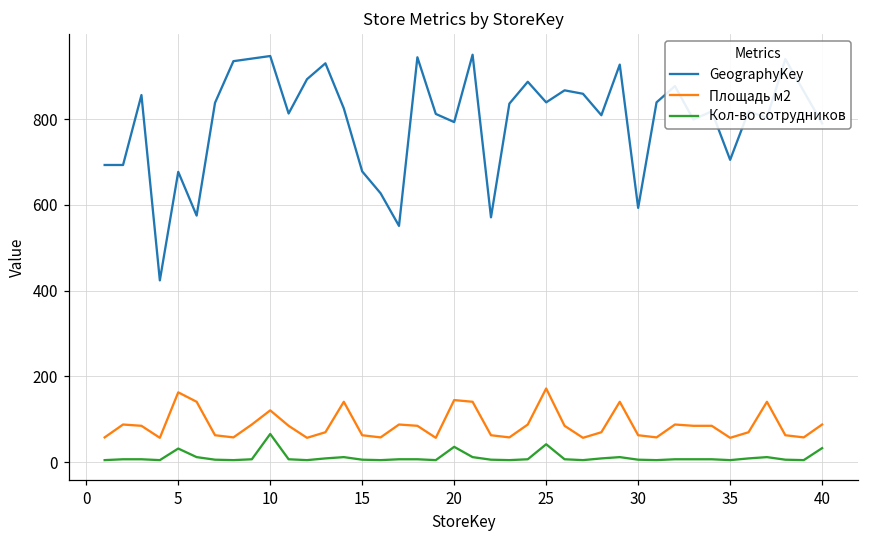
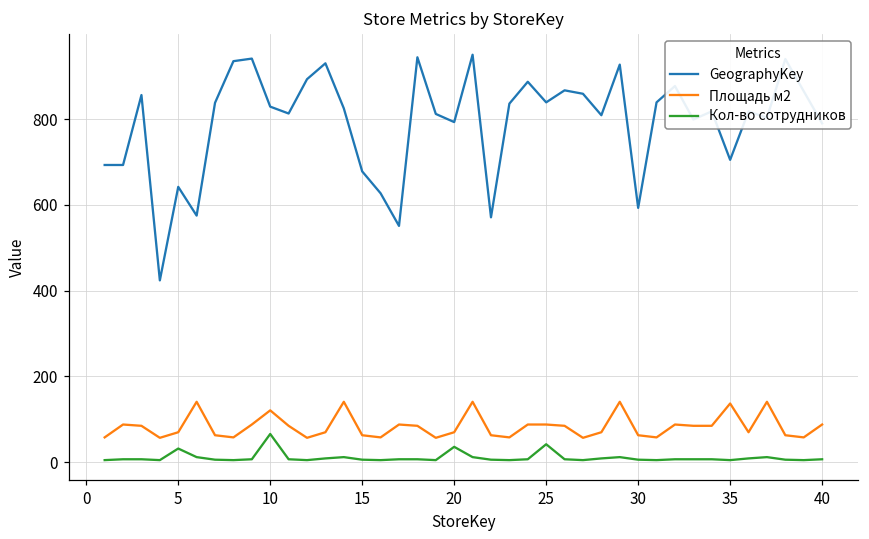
  {
    "GeographyKey": {
-     "5": 680,
-     "10": 950,
+     "5": 640,
+     "10": 830,
      "15": 680,
      "20": 790,
      "25": 840,
      "30": 590,
      "35": 710
    },
    "Площадь м2": {
-     "5": 160,
+     "5": 70,
      "10": 120,
      "15": 60,
-     "20": 150,
-     "25": 170,
+     "20": 70,
+     "25": 90,
      "30": 60,
-     "35": 60,
+     "35": 140,
      "40": 90
    },
    "Кол-во сотрудников": {
      "5": 30,
      "10": 70,
      "15": 10,
      "20": 40,
      "25": 40,
      "30": 10,
      "35": 10,
-     "40": 30
+     "40": 10
    }
  }
